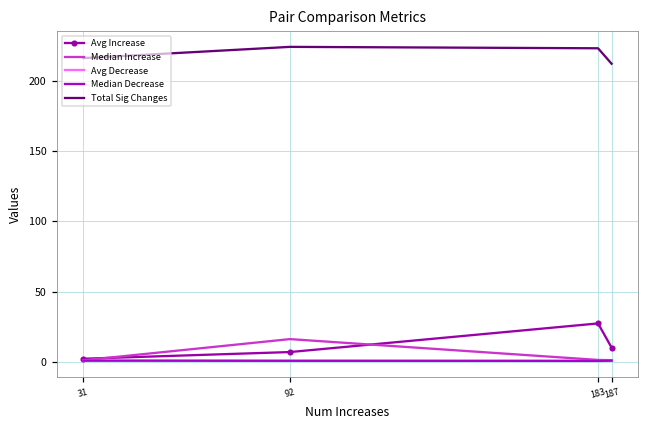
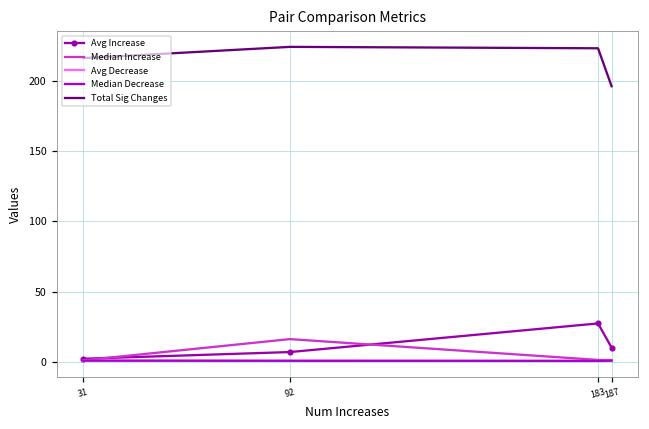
  {
    "Median Increase": {
      "92": 16
    },
    "Total Sig Changes": {
      "92": 224,
      "183": 223,
-     "187": 212
+     "187": 196
    }
  }
